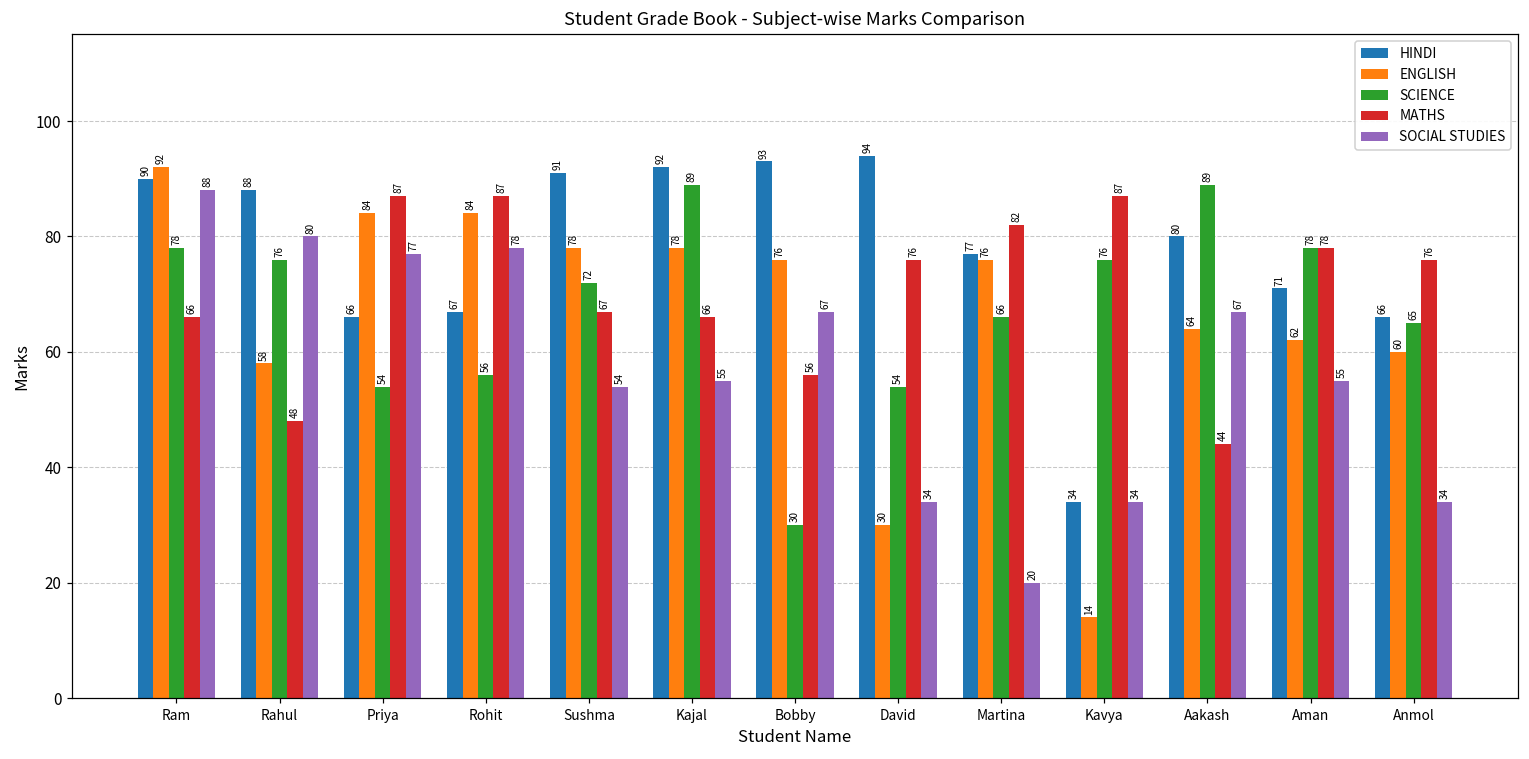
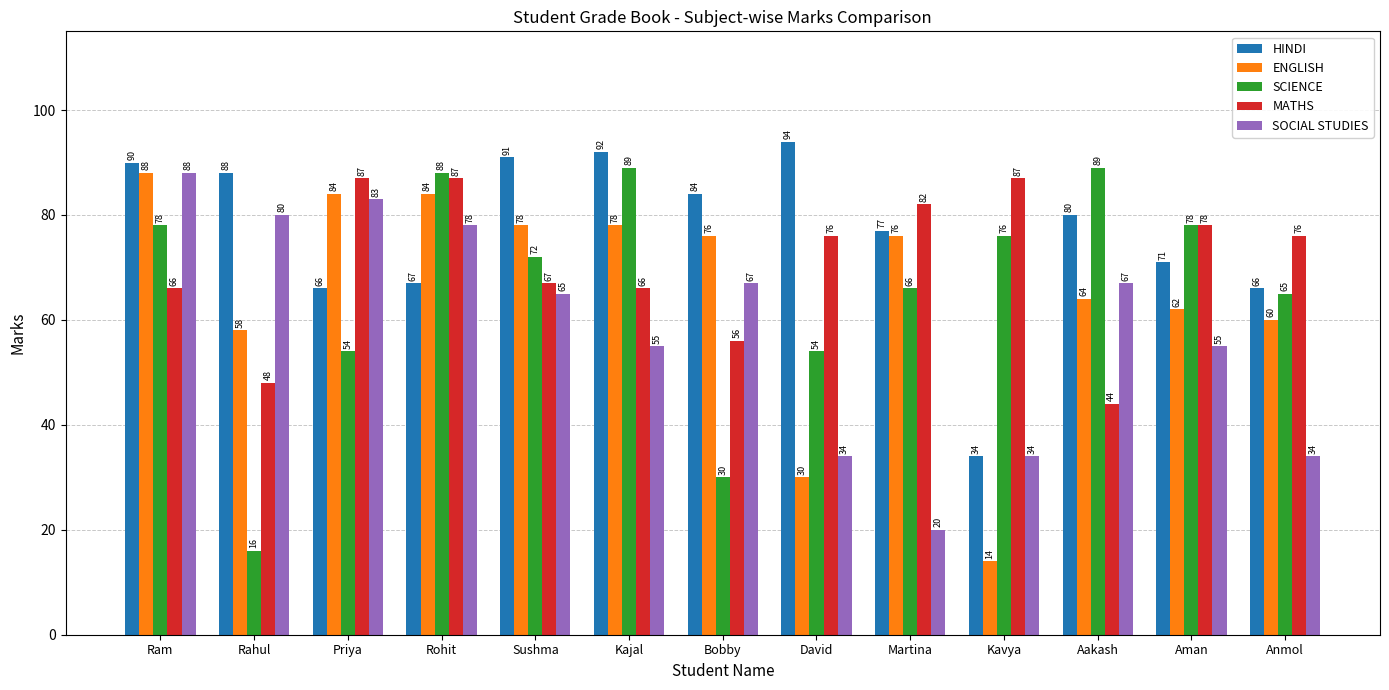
  {
    "HINDI": {
      "Ram": 90,
      "Rahul": 88,
      "Priya": 66,
      "Rohit": 67,
      "Sushma": 91,
      "Kajal": 92,
-     "Bobby": 93,
+     "Bobby": 84,
      "David": 94,
      "Martina": 77,
      "Kavya": 34,
      "Aakash": 80,
      "Aman": 71,
      "Anmol": 66
    },
    "ENGLISH": {
-     "Ram": 92,
+     "Ram": 88,
      "Rahul": 58,
      "Priya": 84,
      "Rohit": 84,
      "Sushma": 78,
      "Kajal": 78,
      "Bobby": 76,
      "David": 30,
      "Martina": 76,
      "Kavya": 14,
      "Aakash": 64,
      "Aman": 62,
      "Anmol": 60
    },
    "SCIENCE": {
      "Ram": 78,
-     "Rahul": 76,
+     "Rahul": 16,
      "Priya": 54,
-     "Rohit": 56,
+     "Rohit": 88,
      "Sushma": 72,
      "Kajal": 89,
      "Bobby": 30,
      "David": 54,
      "Martina": 66,
      "Kavya": 76,
      "Aakash": 89,
      "Aman": 78,
      "Anmol": 65
    },
    "MATHS": {
      "Ram": 66,
      "Rahul": 48,
      "Priya": 87,
      "Rohit": 87,
      "Sushma": 67,
      "Kajal": 66,
      "Bobby": 56,
      "David": 76,
      "Martina": 82,
      "Kavya": 87,
      "Aakash": 44,
      "Aman": 78,
      "Anmol": 76
    },
    "SOCIAL STUDIES": {
      "Ram": 88,
      "Rahul": 80,
-     "Priya": 77,
+     "Priya": 83,
      "Rohit": 78,
-     "Sushma": 54,
+     "Sushma": 65,
      "Kajal": 55,
      "Bobby": 67,
      "David": 34,
      "Martina": 20,
      "Kavya": 34,
      "Aakash": 67,
      "Aman": 55,
      "Anmol": 34
    }
  }
